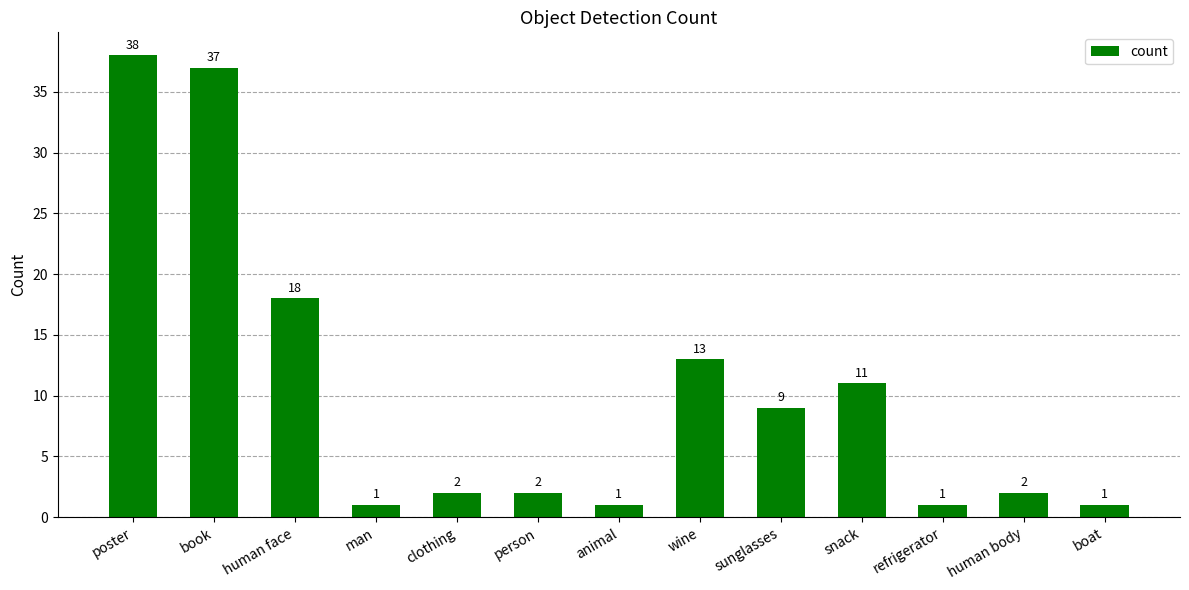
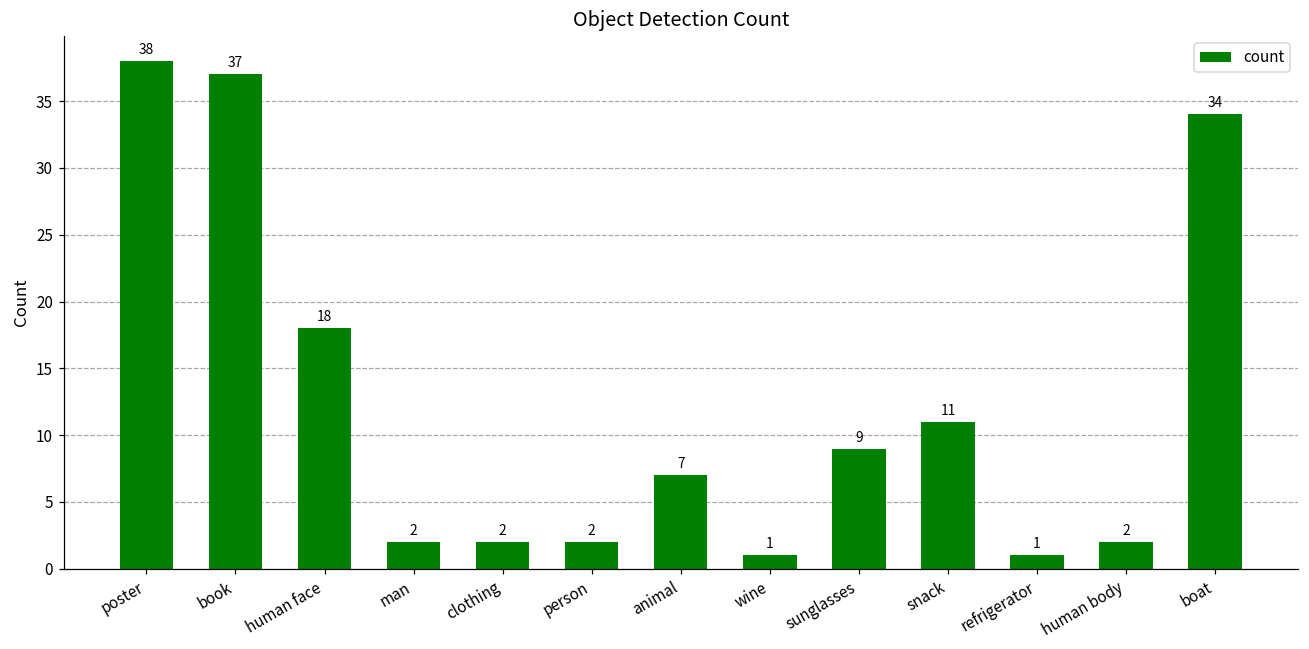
  {
    "poster": 38,
    "book": 37,
    "human face": 18,
-   "man": 1,
+   "man": 2,
    "clothing": 2,
    "person": 2,
-   "animal": 1,
-   "wine": 13,
+   "animal": 7,
+   "wine": 1,
    "sunglasses": 9,
    "snack": 11,
    "refrigerator": 1,
    "human body": 2,
-   "boat": 1
+   "boat": 34
  }
